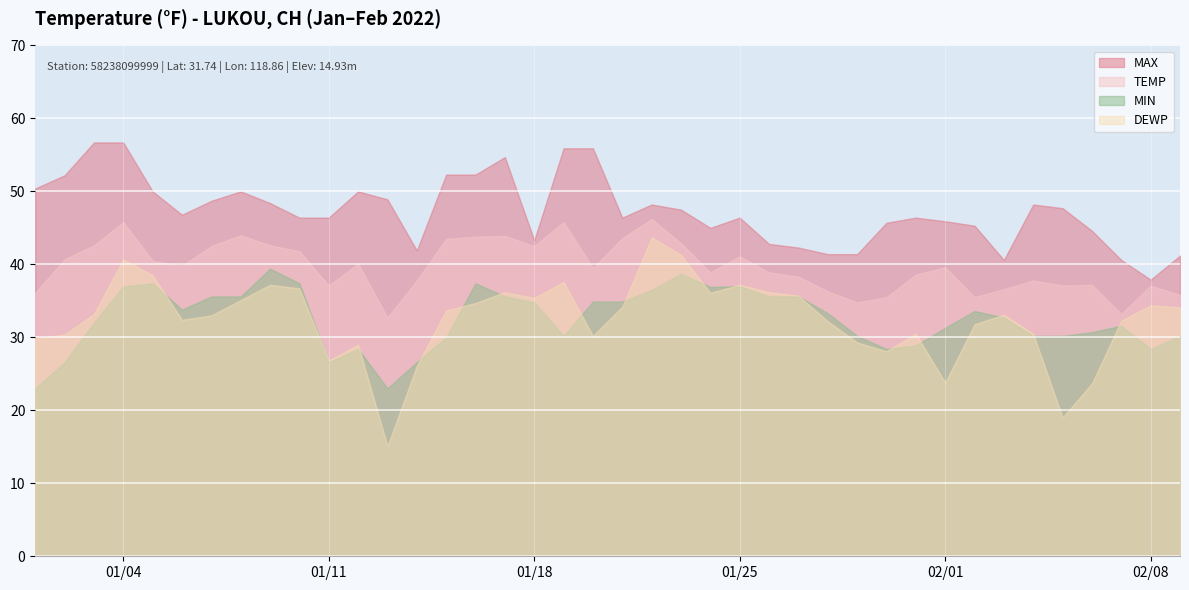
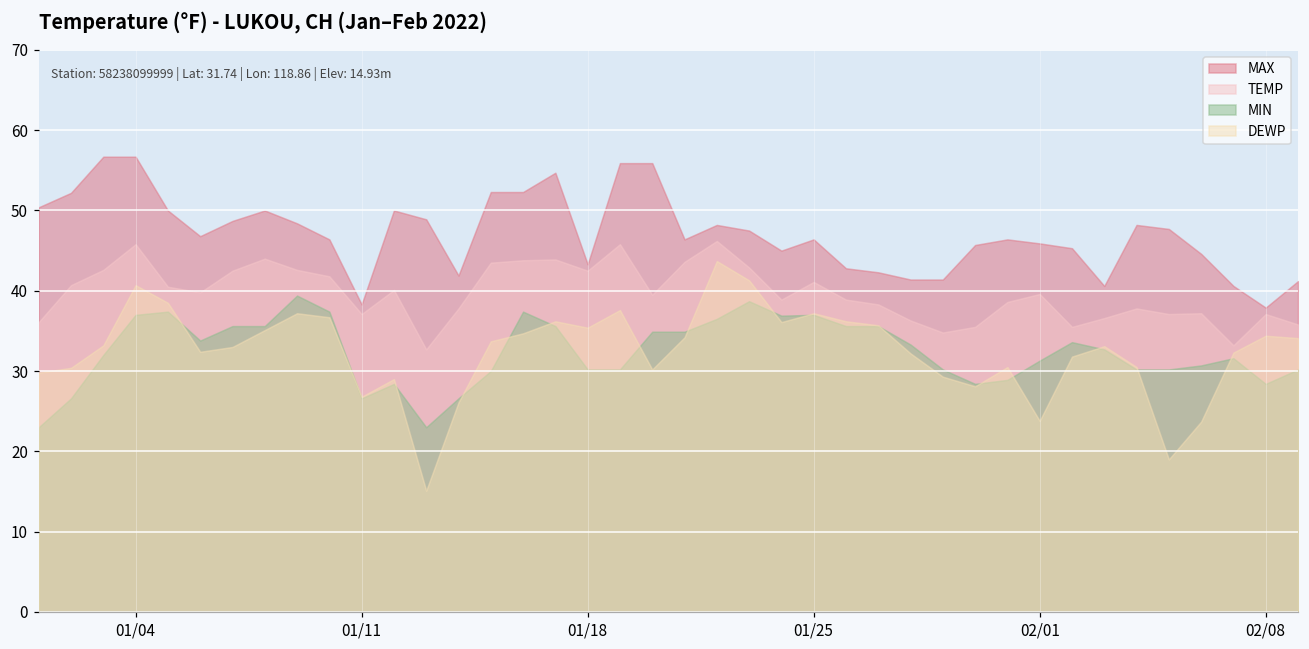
  {
    "MAX": {
      "01/04": 57,
-     "01/11": 46,
+     "01/11": 38,
      "01/18": 43,
      "01/25": 46,
      "02/01": 46,
      "02/08": 38
    },
    "MIN": {
      "01/04": 37,
-     "01/18": 35,
+     "01/18": 30,
      "02/01": 31,
      "02/08": 28
    }
  }
